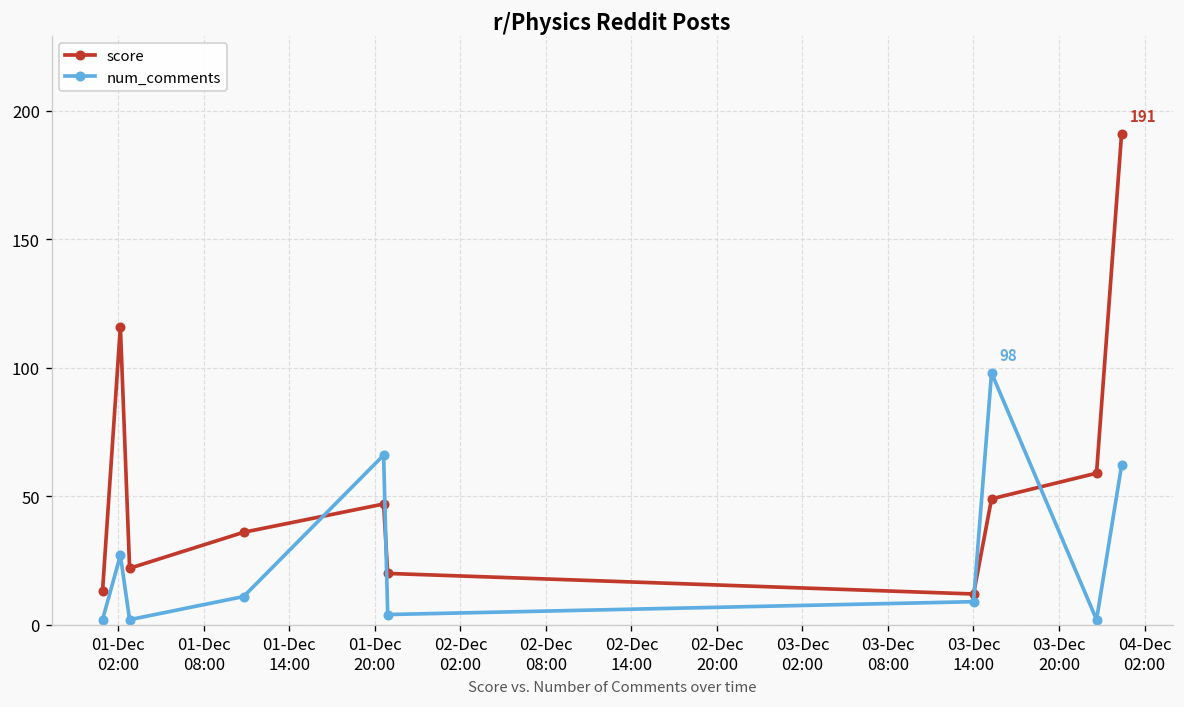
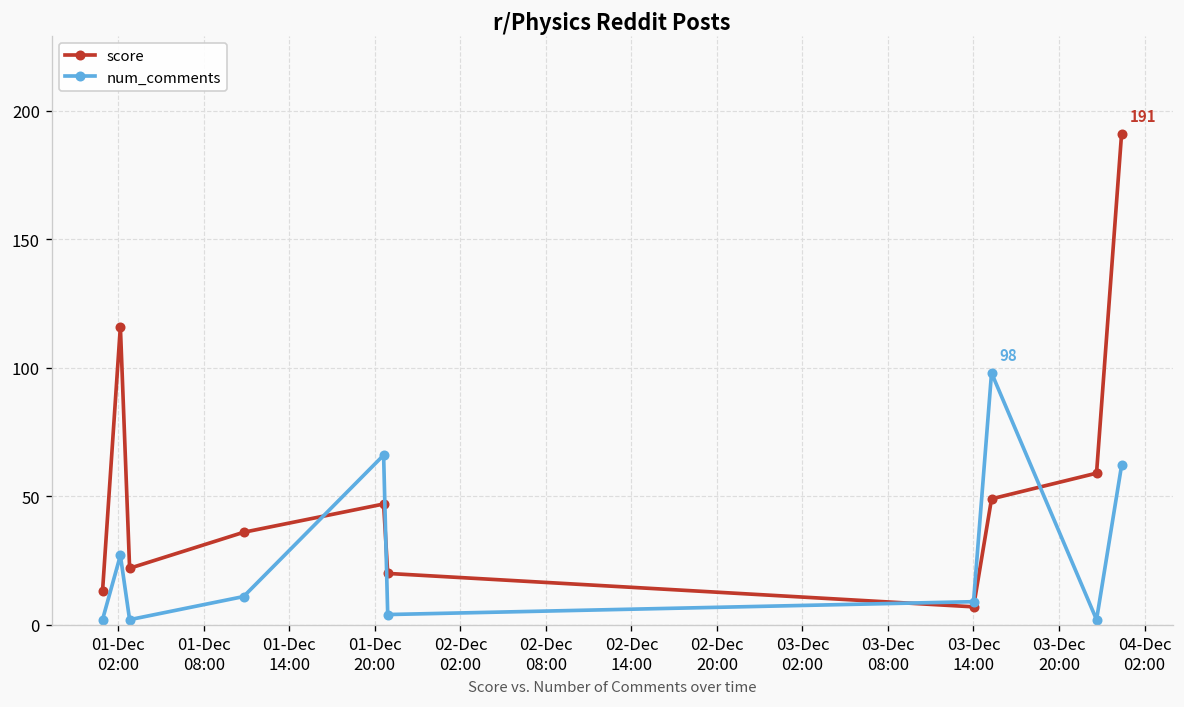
  {
    "score": {
-     "03-Dec 14:00": 12
+     "03-Dec 14:00": 7
    },
    "num_comments": {
      "03-Dec 14:00": 9
    }
  }
